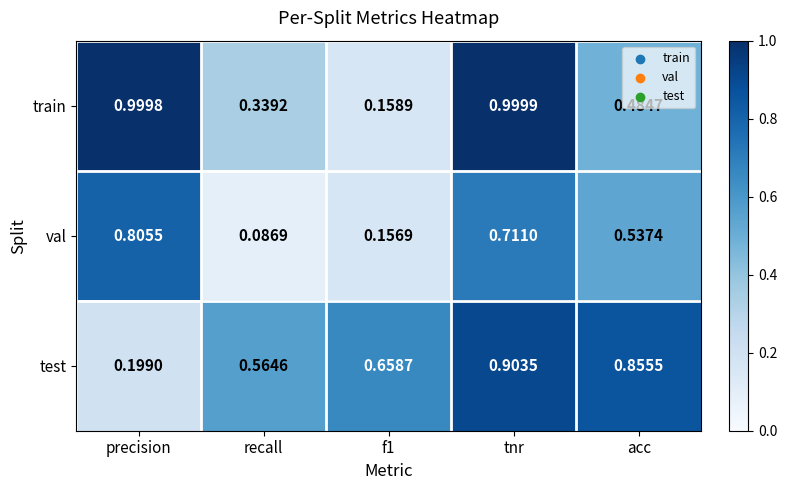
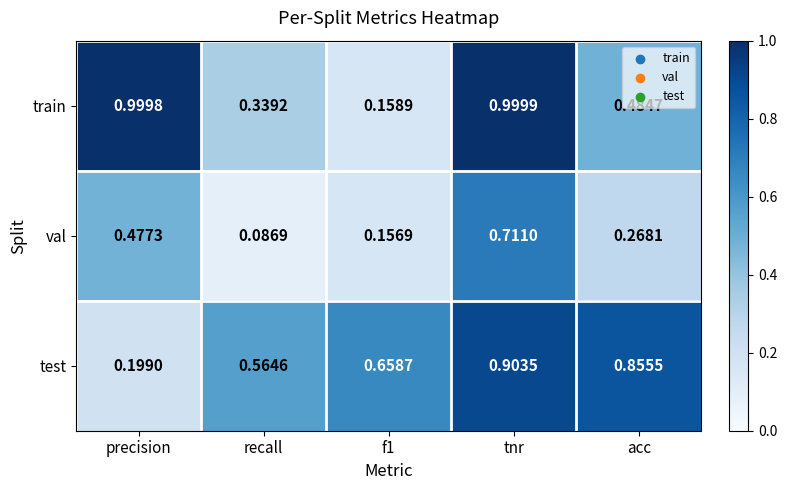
  {
    "train": {
      "precision": 0.9998,
      "recall": 0.3392,
      "f1": 0.1589,
      "tnr": 0.9999
    },
    "val": {
-     "precision": 0.8055,
+     "precision": 0.4773,
      "recall": 0.0869,
      "f1": 0.1569,
      "tnr": 0.7110,
-     "acc": 0.5374
+     "acc": 0.2681
    },
    "test": {
      "precision": 0.1990,
      "recall": 0.5646,
      "f1": 0.6587,
      "tnr": 0.9035,
      "acc": 0.8555
    }
  }
